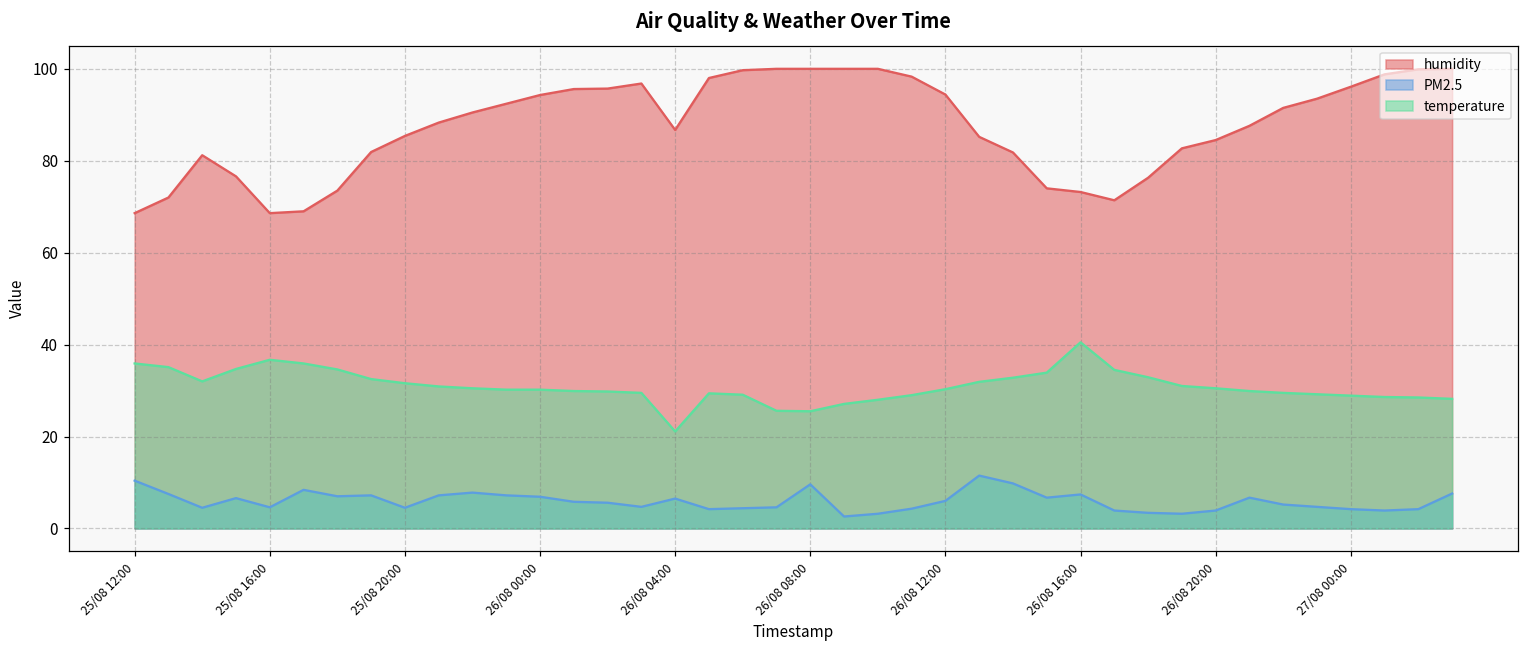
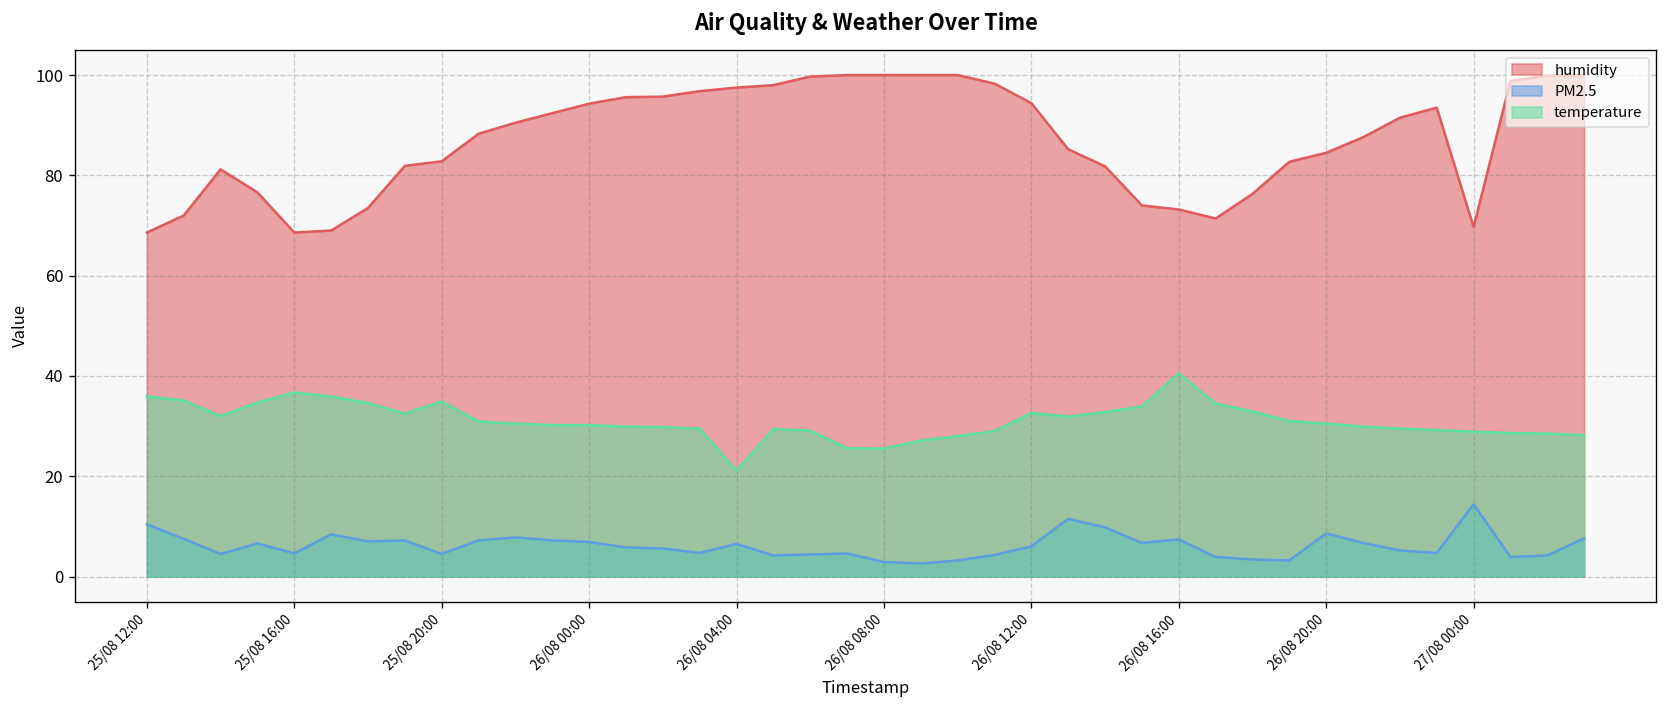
  {
    "humidity": {
      "25/08 12:00": 69,
      "25/08 16:00": 69,
-     "25/08 20:00": 85,
+     "25/08 20:00": 83,
      "26/08 00:00": 94,
-     "26/08 04:00": 87,
+     "26/08 04:00": 98,
      "26/08 08:00": 100,
      "26/08 12:00": 94,
      "26/08 16:00": 73,
      "26/08 20:00": 85,
-     "27/08 00:00": 96
+     "27/08 00:00": 70
    },
    "PM2.5": {
      "25/08 12:00": 10,
      "25/08 16:00": 5,
      "25/08 20:00": 5,
      "26/08 00:00": 7,
      "26/08 04:00": 7,
-     "26/08 08:00": 10,
+     "26/08 08:00": 3,
      "26/08 12:00": 6,
      "26/08 16:00": 7,
-     "26/08 20:00": 4,
-     "27/08 00:00": 4
+     "26/08 20:00": 9,
+     "27/08 00:00": 14
    },
    "temperature": {
      "25/08 12:00": 36,
      "25/08 16:00": 37,
-     "25/08 20:00": 32,
+     "25/08 20:00": 35,
      "26/08 00:00": 30,
      "26/08 04:00": 21,
      "26/08 08:00": 26,
-     "26/08 12:00": 30,
+     "26/08 12:00": 33,
      "26/08 16:00": 41,
      "26/08 20:00": 31,
      "27/08 00:00": 29
    }
  }
